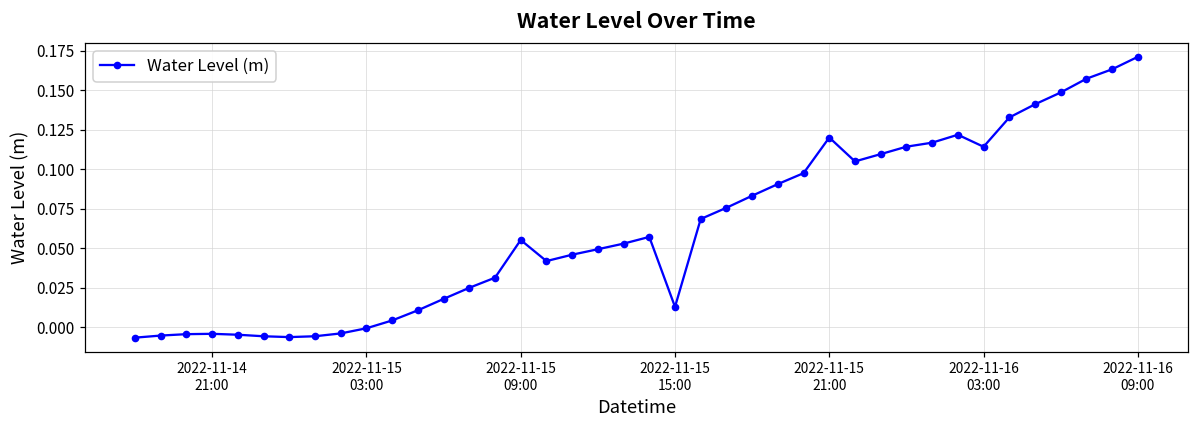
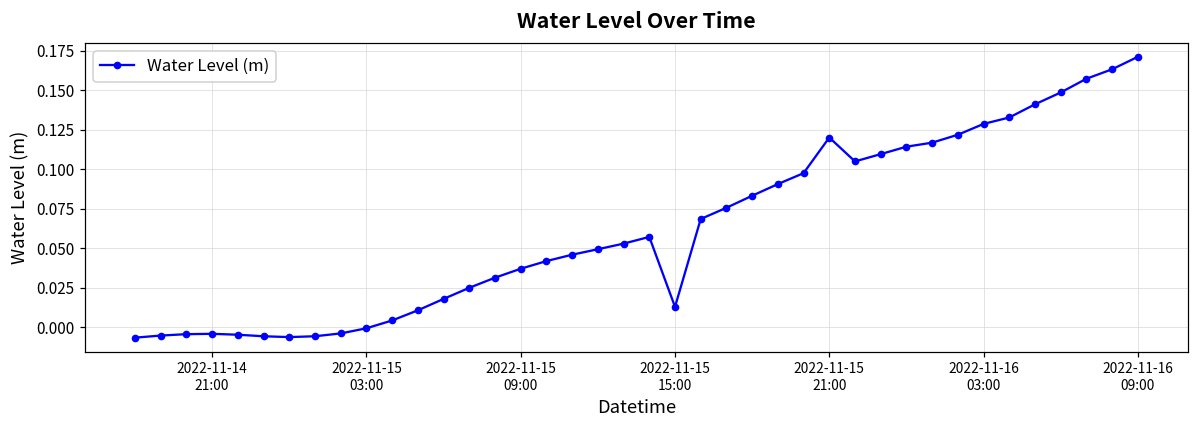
  {
    "2022-11-14 21:00": -0.004,
    "2022-11-15 03:00": -0.001,
-   "2022-11-15 09:00": 0.055,
+   "2022-11-15 09:00": 0.037,
    "2022-11-15 15:00": 0.013,
    "2022-11-15 21:00": 0.120,
-   "2022-11-16 03:00": 0.114,
+   "2022-11-16 03:00": 0.129,
    "2022-11-16 09:00": 0.171
  }
